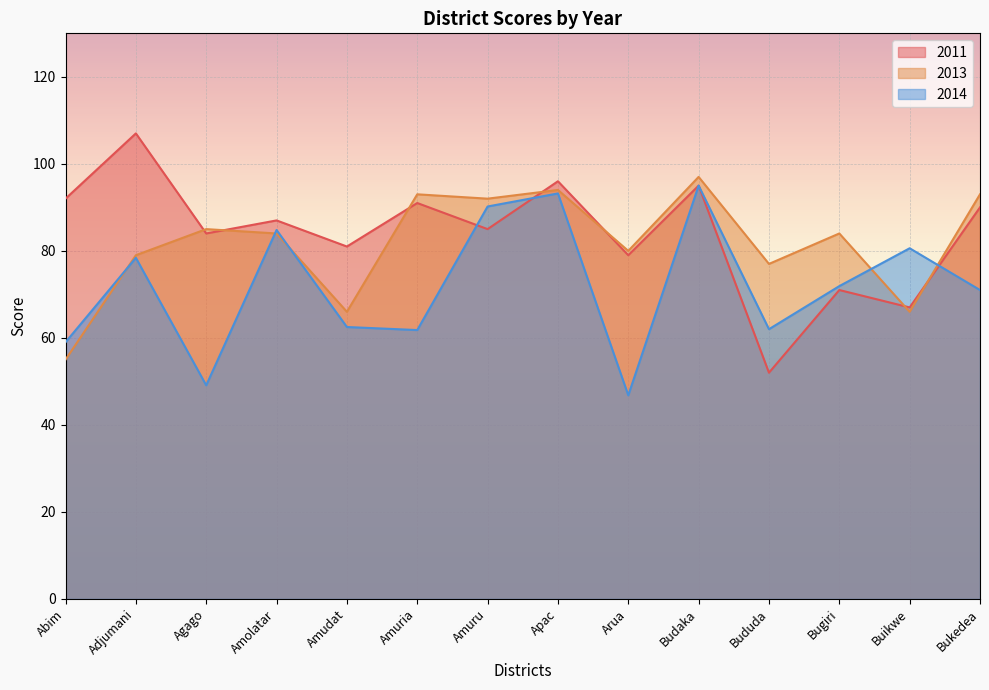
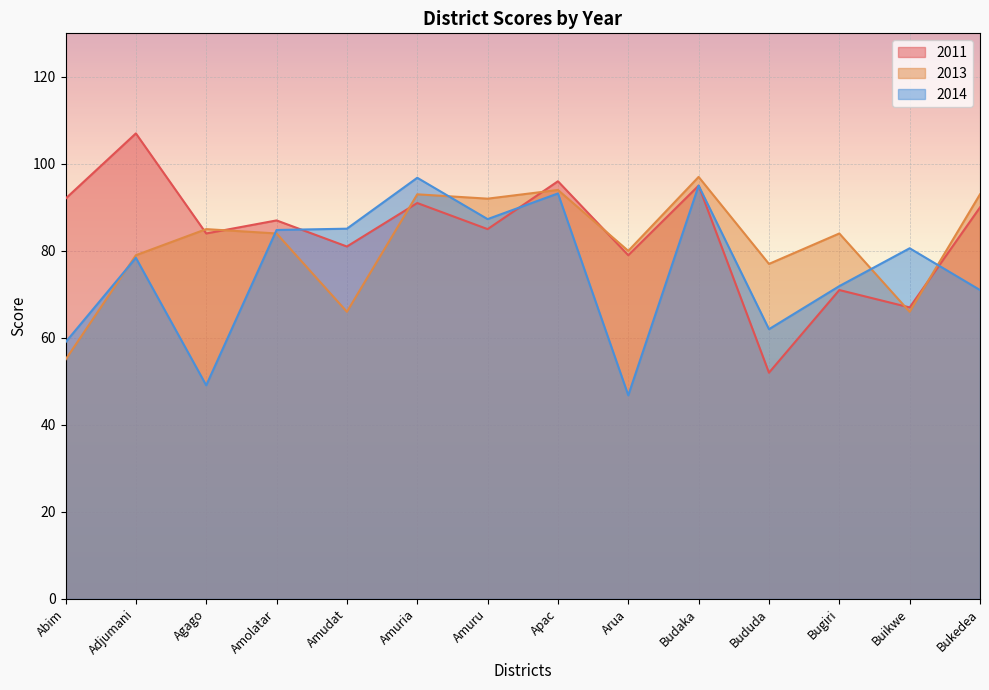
  {
    "2014": {
      "Abim": 59,
      "Adjumani": 78,
      "Agago": 49,
      "Amolatar": 85,
-     "Amudat": 63,
-     "Amuria": 62,
-     "Amuru": 90,
+     "Amudat": 85,
+     "Amuria": 97,
+     "Amuru": 87,
      "Apac": 93,
      "Arua": 47,
      "Bududa": 62,
      "Bugiri": 72,
      "Buikwe": 81,
      "Bukedea": 71
    }
  }
